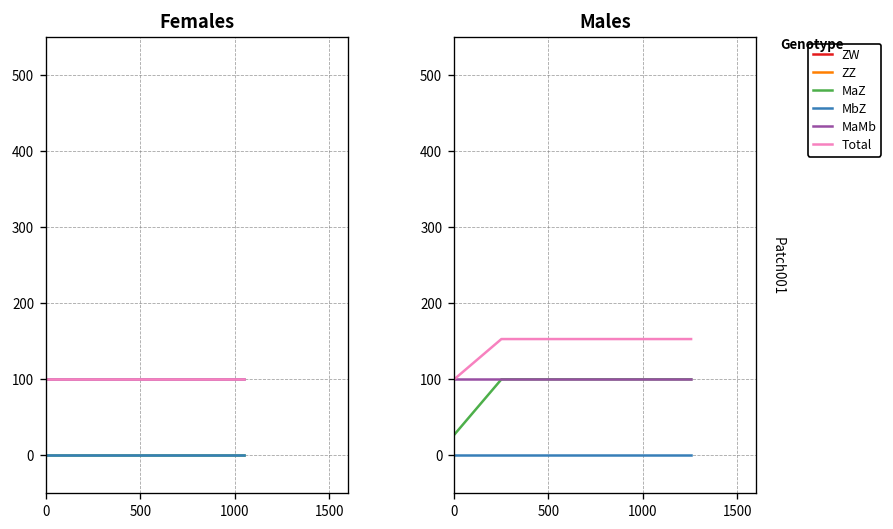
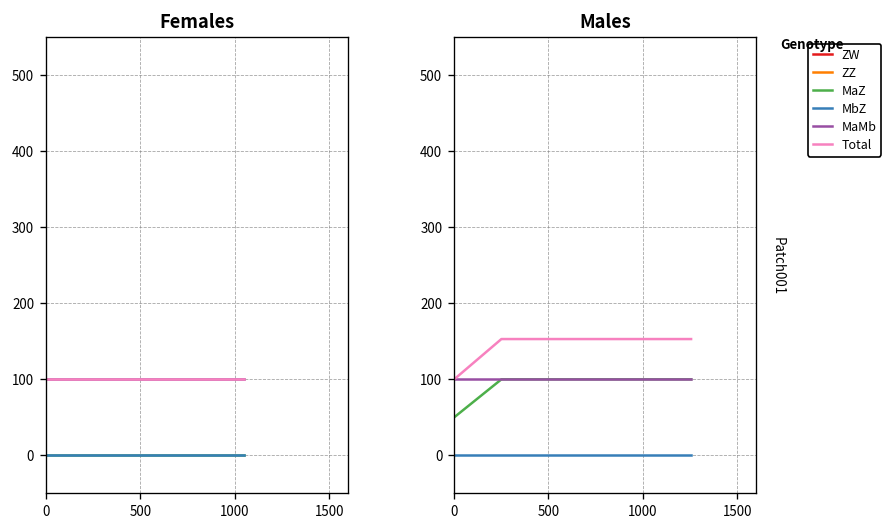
  {
    "Females": {
      "MbZ": {
        "0": 0
      },
      "Total": {
        "0": 100
      }
    },
    "Males": {
      "MaZ": {
-       "0": 30
+       "0": 50
      },
      "MbZ": {
        "0": 0
      }
    }
  }
